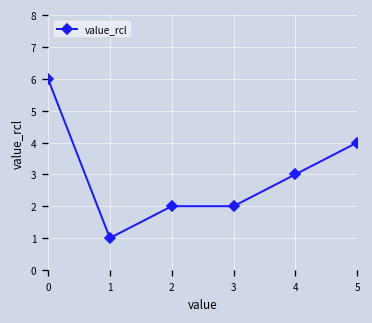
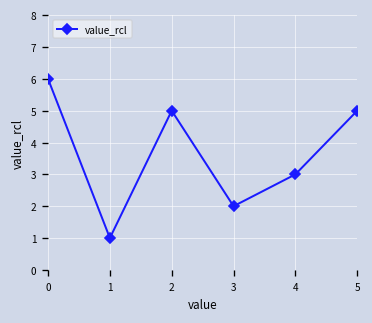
  {
    "0": 6,
    "1": 1,
-   "2": 2,
+   "2": 5,
    "3": 2,
    "4": 3,
-   "5": 4
+   "5": 5
  }
